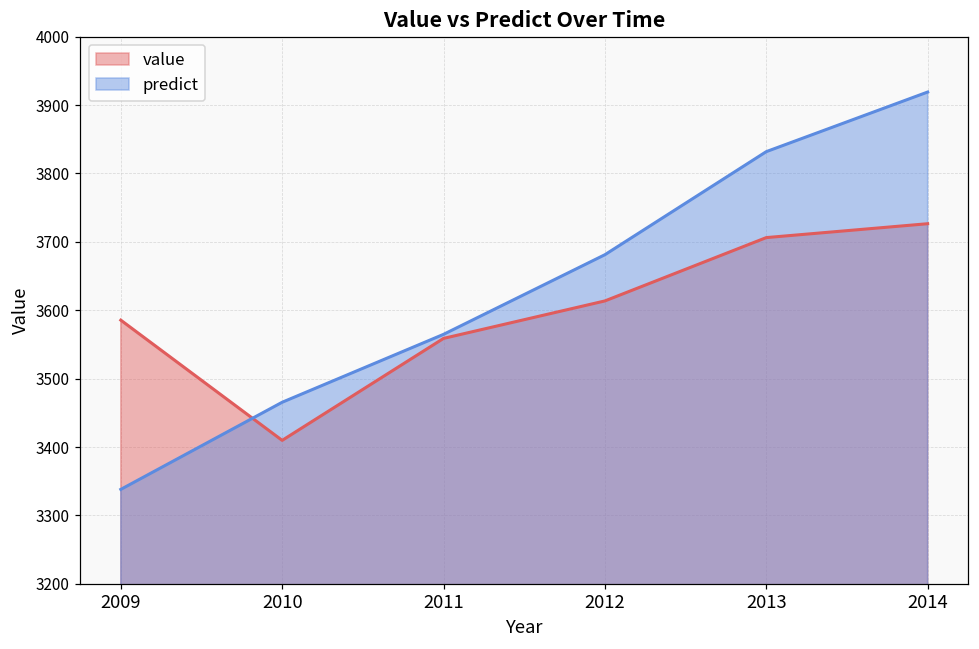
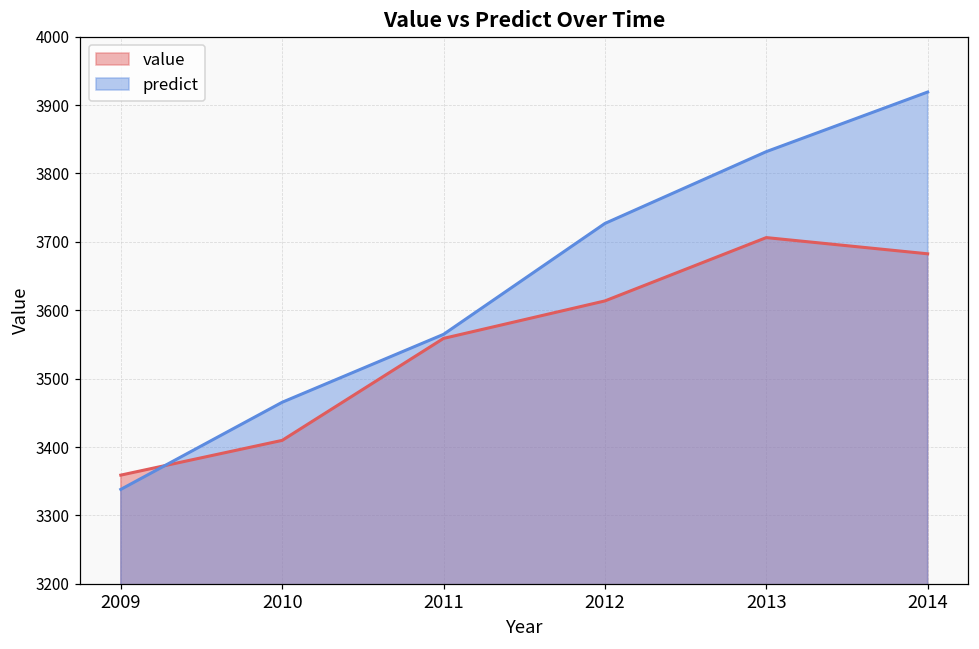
  {
    "value": {
-     "2009": 3590,
+     "2009": 3360,
      "2010": 3410,
      "2011": 3560,
      "2012": 3610,
      "2013": 3710,
-     "2014": 3730
+     "2014": 3680
    },
    "predict": {
      "2009": 3340,
      "2010": 3470,
      "2011": 3560,
-     "2012": 3680,
+     "2012": 3730,
      "2013": 3830,
      "2014": 3920
    }
  }
